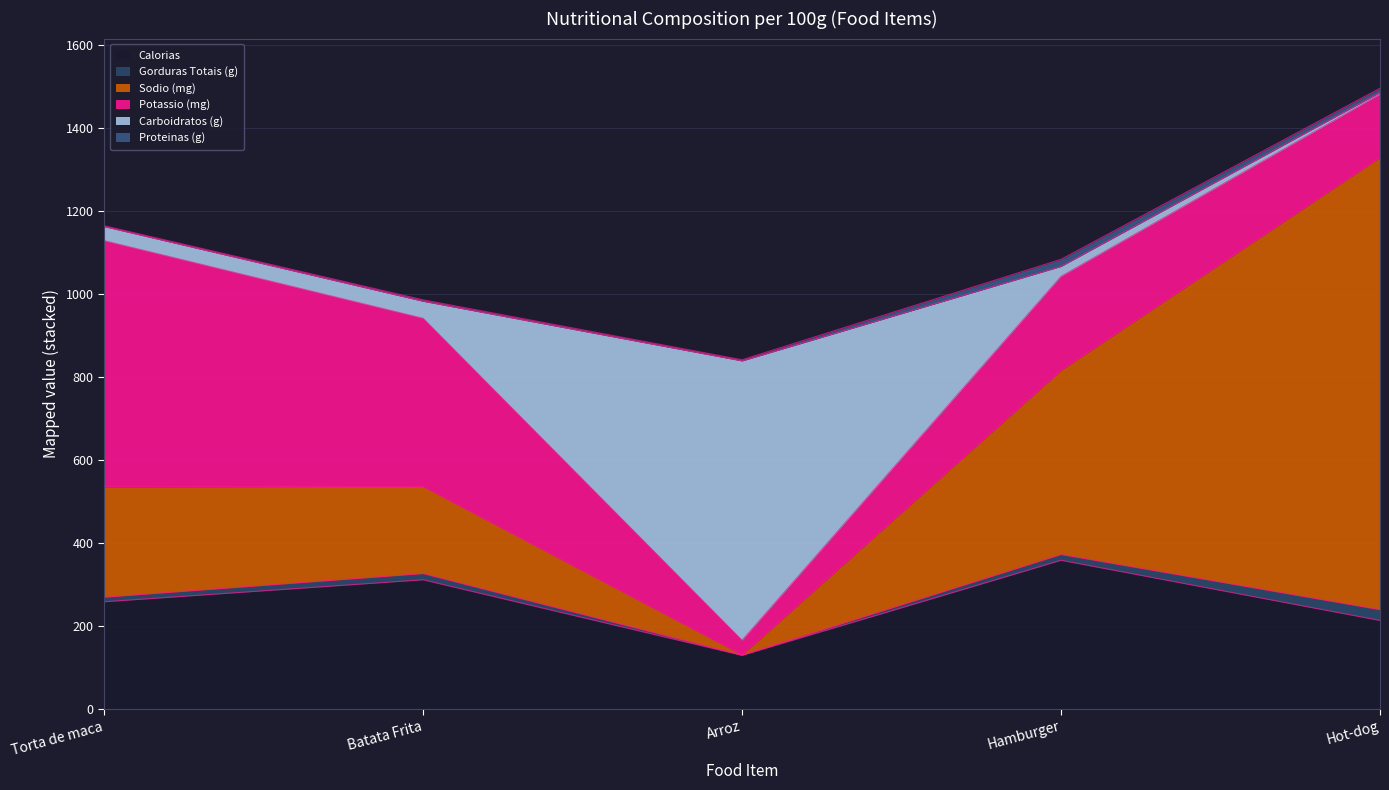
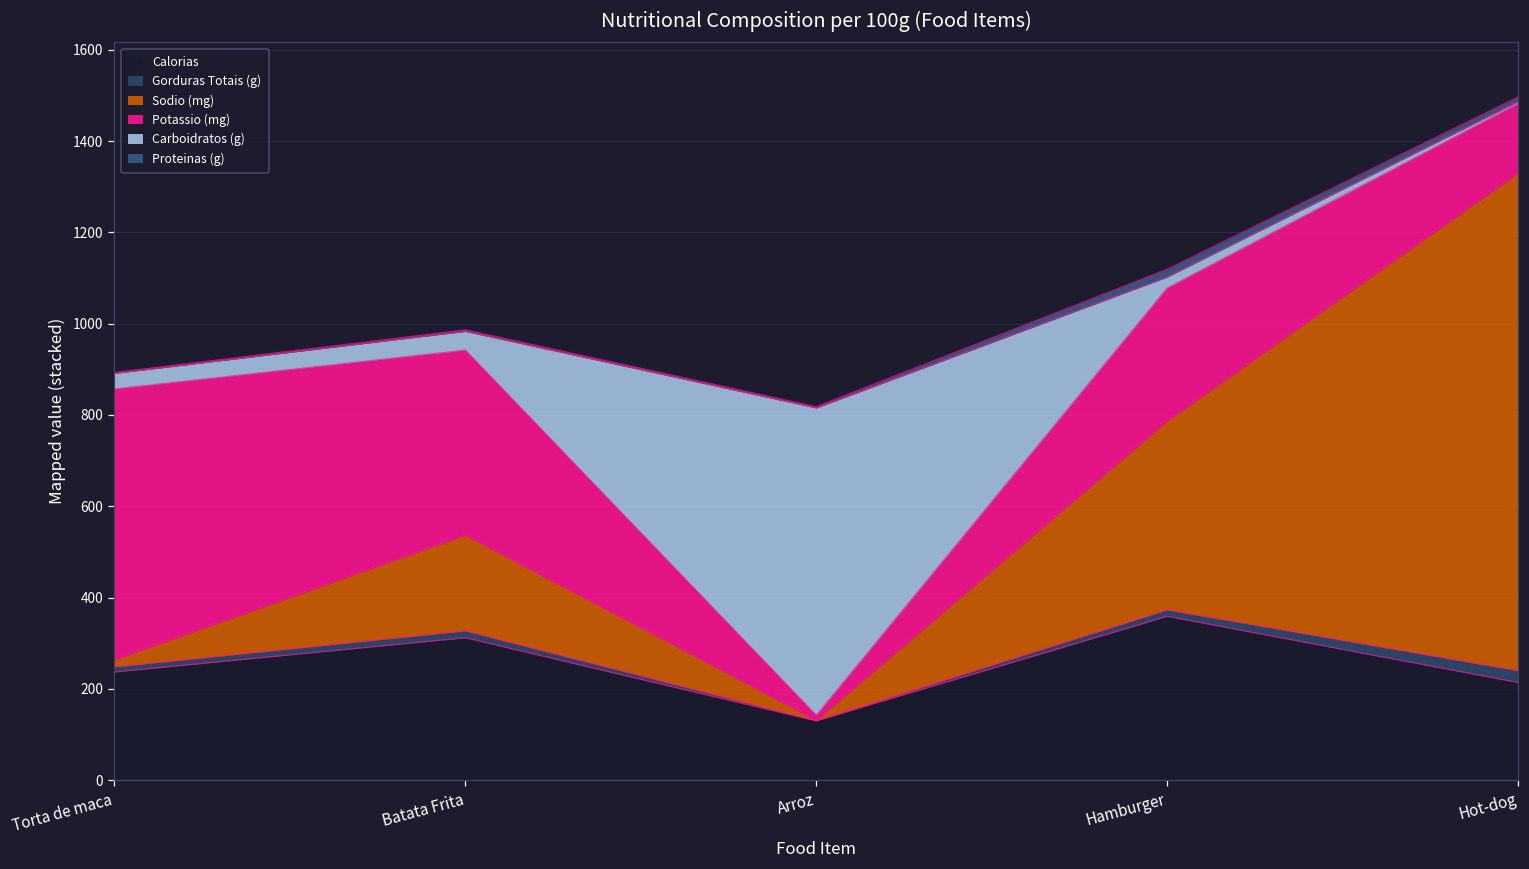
  {
    "Calorias": {
-     "Torta de maca": 260,
+     "Torta de maca": 240,
      "Batata Frita": 310,
      "Hamburger": 360,
      "Hot-dog": 210
    },
    "Sodio (mg)": {
-     "Torta de maca": 270,
+     "Torta de maca": 20,
      "Batata Frita": 210,
-     "Hamburger": 440,
+     "Hamburger": 410,
      "Hot-dog": 1090
    },
    "Potassio (mg)": {
      "Torta de maca": 590,
      "Batata Frita": 410,
-     "Arroz": 40,
-     "Hamburger": 230
+     "Arroz": 10,
+     "Hamburger": 290
    },
    "Carboidratos (g)": {
      "Hamburger": 20
    }
  }
